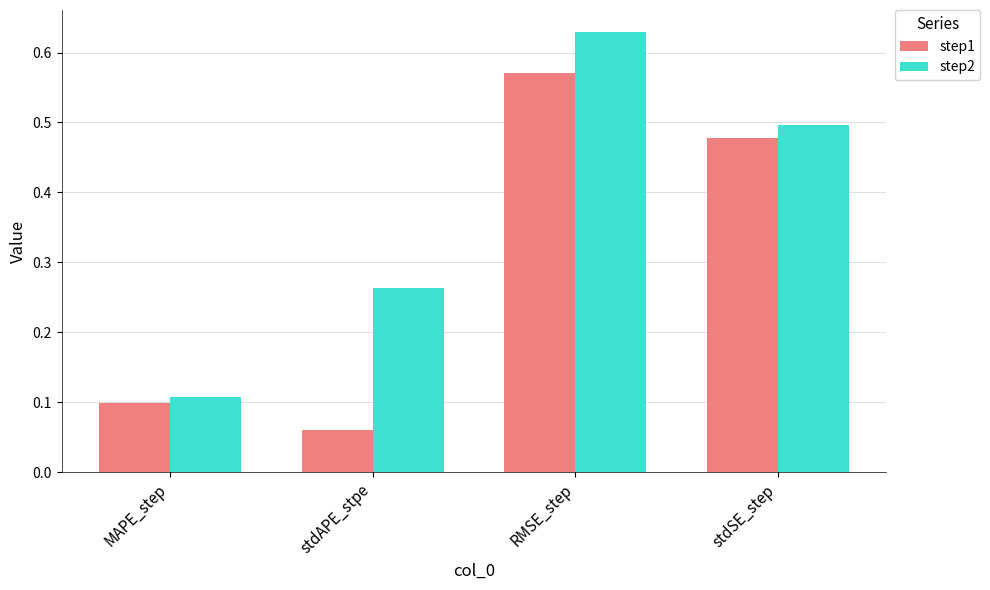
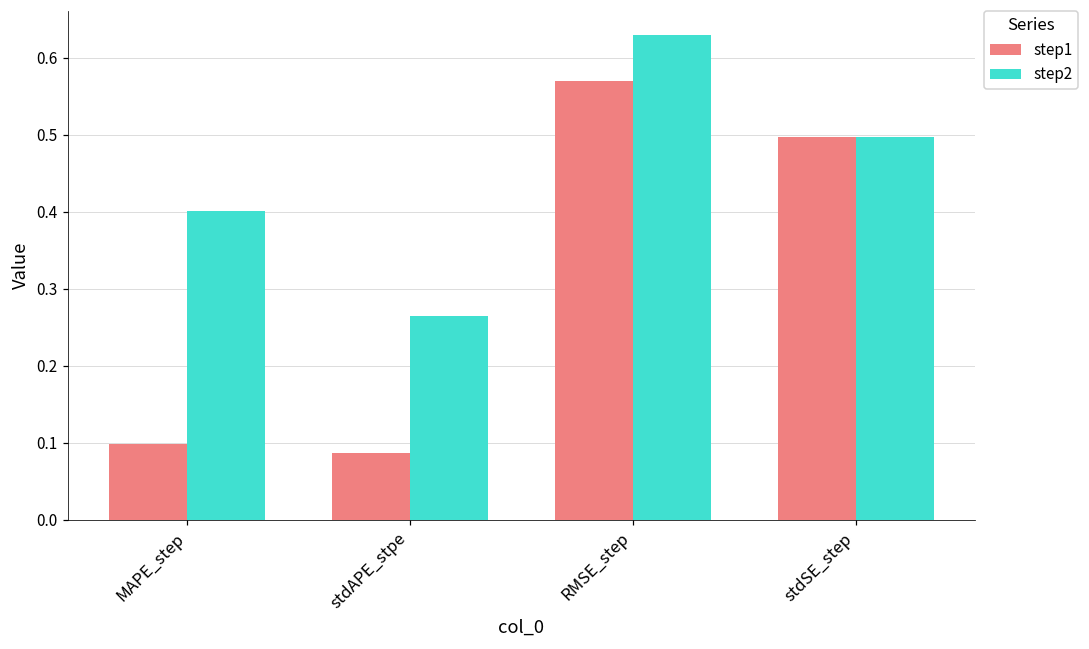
  {
    "step1": {
      "MAPE_step": 0.10,
-     "stdAPE_stpe": 0.06,
+     "stdAPE_stpe": 0.09,
      "RMSE_step": 0.57,
-     "stdSE_step": 0.48
+     "stdSE_step": 0.50
    },
    "step2": {
-     "MAPE_step": 0.11,
+     "MAPE_step": 0.40,
      "stdAPE_stpe": 0.26,
      "RMSE_step": 0.63,
      "stdSE_step": 0.50
    }
  }
